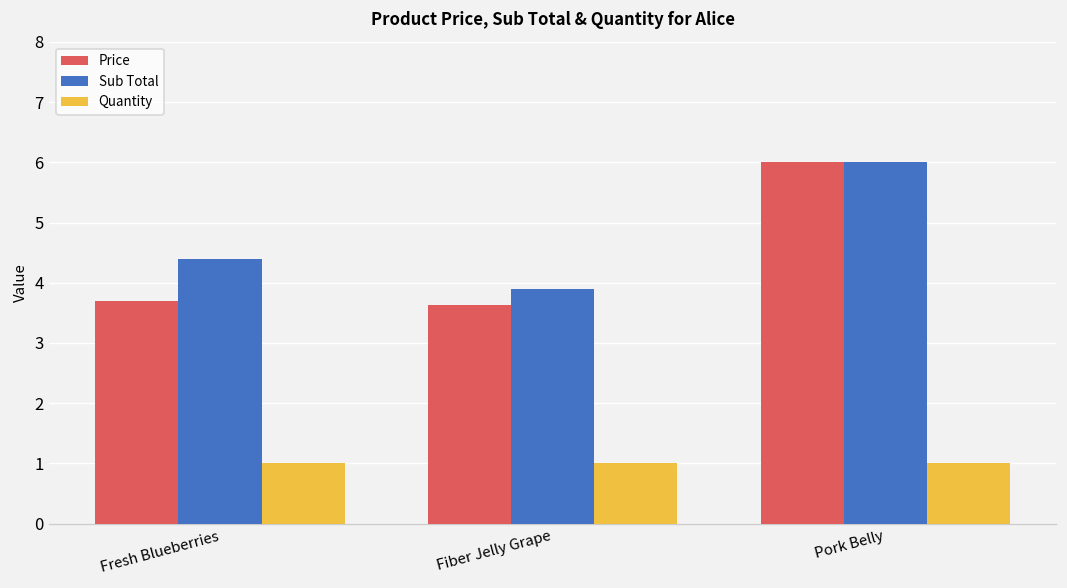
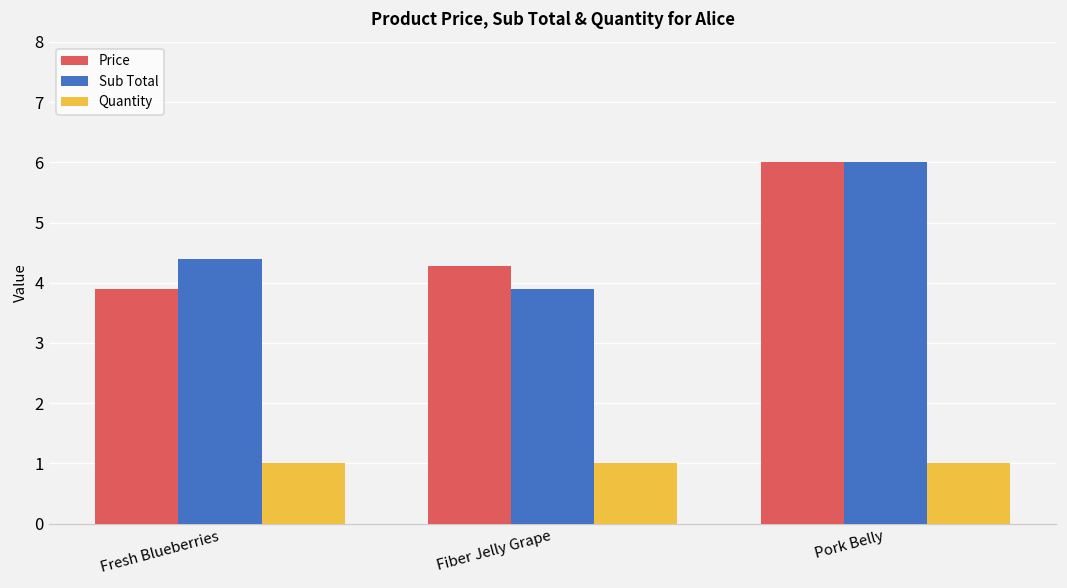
  {
    "Price": {
-     "Fresh Blueberries": 3.7,
-     "Fiber Jelly Grape": 3.6,
+     "Fresh Blueberries": 3.9,
+     "Fiber Jelly Grape": 4.3,
      "Pork Belly": 6.0
    },
    "Sub Total": {
      "Fresh Blueberries": 4.4,
      "Fiber Jelly Grape": 3.9,
      "Pork Belly": 6.0
    },
    "Quantity": {
      "Fresh Blueberries": 1.0,
      "Fiber Jelly Grape": 1.0,
      "Pork Belly": 1.0
    }
  }
